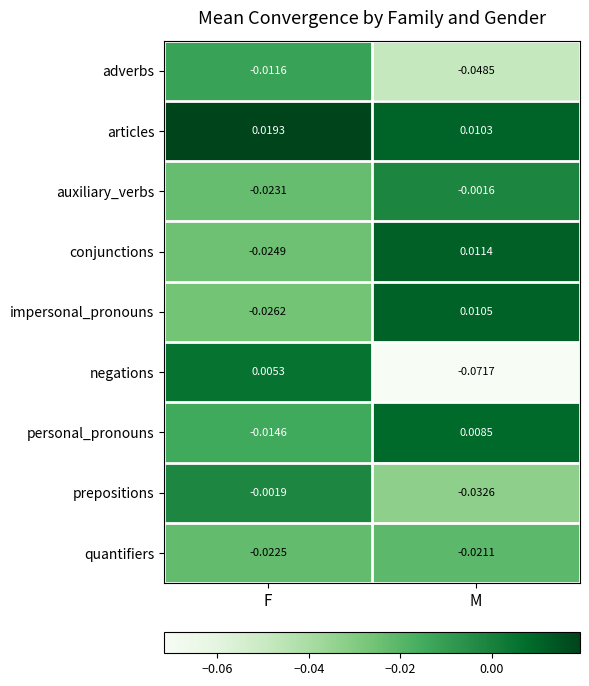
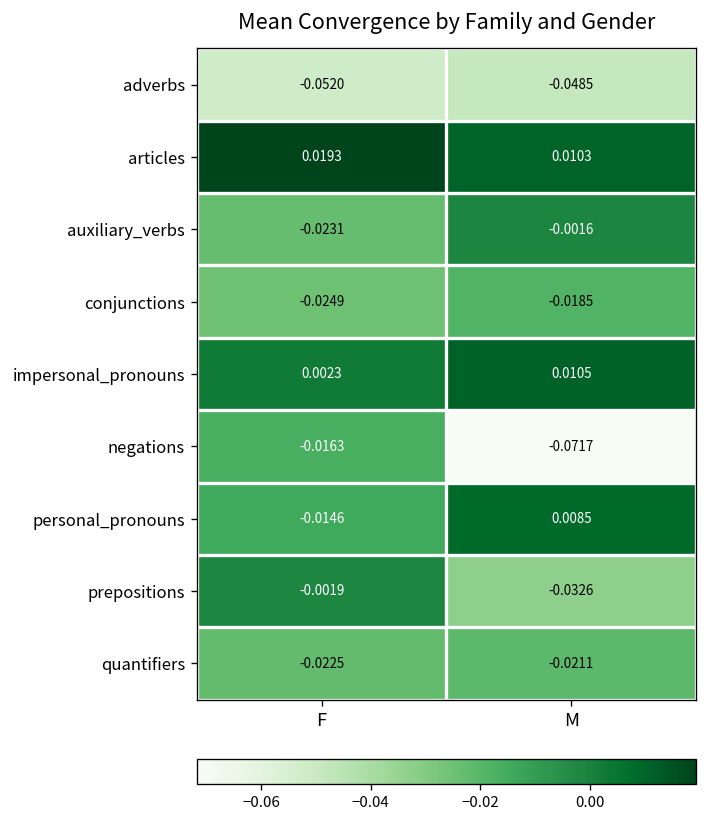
  {
    "adverbs": {
-     "F": -0.0116,
+     "F": -0.0520,
      "M": -0.0485
    },
    "articles": {
      "F": 0.0193,
      "M": 0.0103
    },
    "auxiliary_verbs": {
      "F": -0.0231,
      "M": -0.0016
    },
    "conjunctions": {
      "F": -0.0249,
-     "M": 0.0114
+     "M": -0.0185
    },
    "impersonal_pronouns": {
-     "F": -0.0262,
+     "F": 0.0023,
      "M": 0.0105
    },
    "negations": {
-     "F": 0.0053,
+     "F": -0.0163,
      "M": -0.0717
    },
    "personal_pronouns": {
      "F": -0.0146,
      "M": 0.0085
    },
    "prepositions": {
      "F": -0.0019,
      "M": -0.0326
    },
    "quantifiers": {
      "F": -0.0225,
      "M": -0.0211
    }
  }
